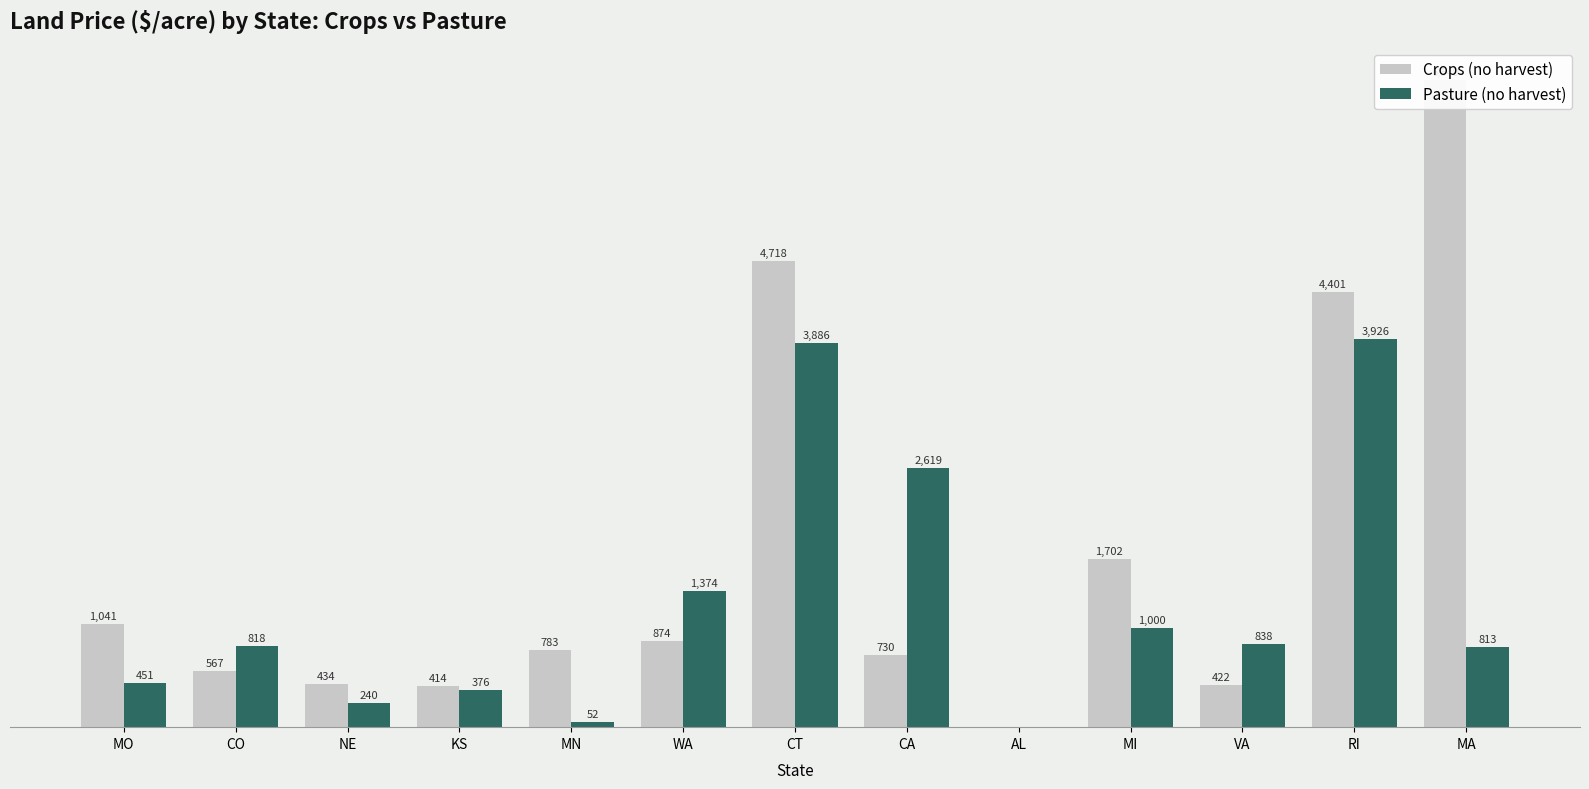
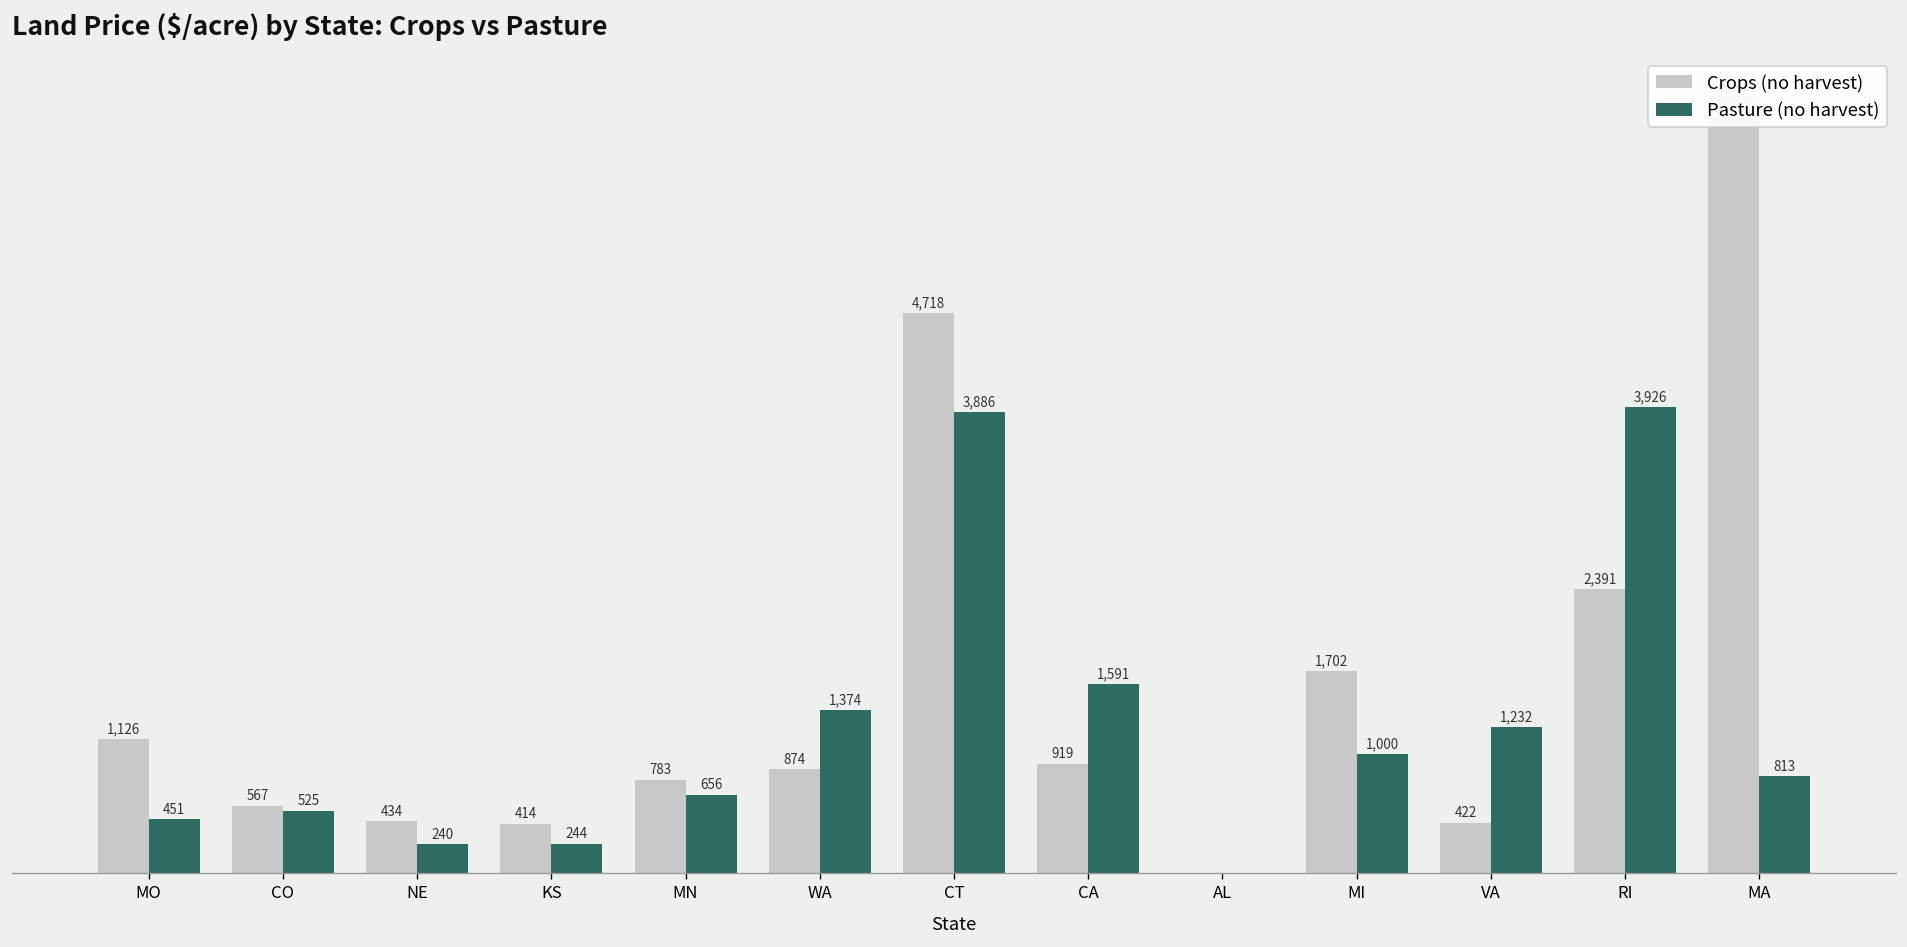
  {
    "Crops (no harvest)": {
-     "MO": "1,041",
+     "MO": "1,126",
      "CO": "567",
      "NE": "434",
      "KS": "414",
      "MN": "783",
      "WA": "874",
      "CT": "4,718",
-     "CA": "730",
+     "CA": "919",
      "MI": "1,702",
      "VA": "422",
-     "RI": "4,401"
+     "RI": "2,391"
    },
    "Pasture (no harvest)": {
      "MO": "451",
-     "CO": "818",
+     "CO": "525",
      "NE": "240",
-     "KS": "376",
-     "MN": "52",
+     "KS": "244",
+     "MN": "656",
      "WA": "1,374",
      "CT": "3,886",
-     "CA": "2,619",
+     "CA": "1,591",
      "MI": "1,000",
-     "VA": "838",
+     "VA": "1,232",
      "RI": "3,926",
      "MA": "813"
    }
  }
